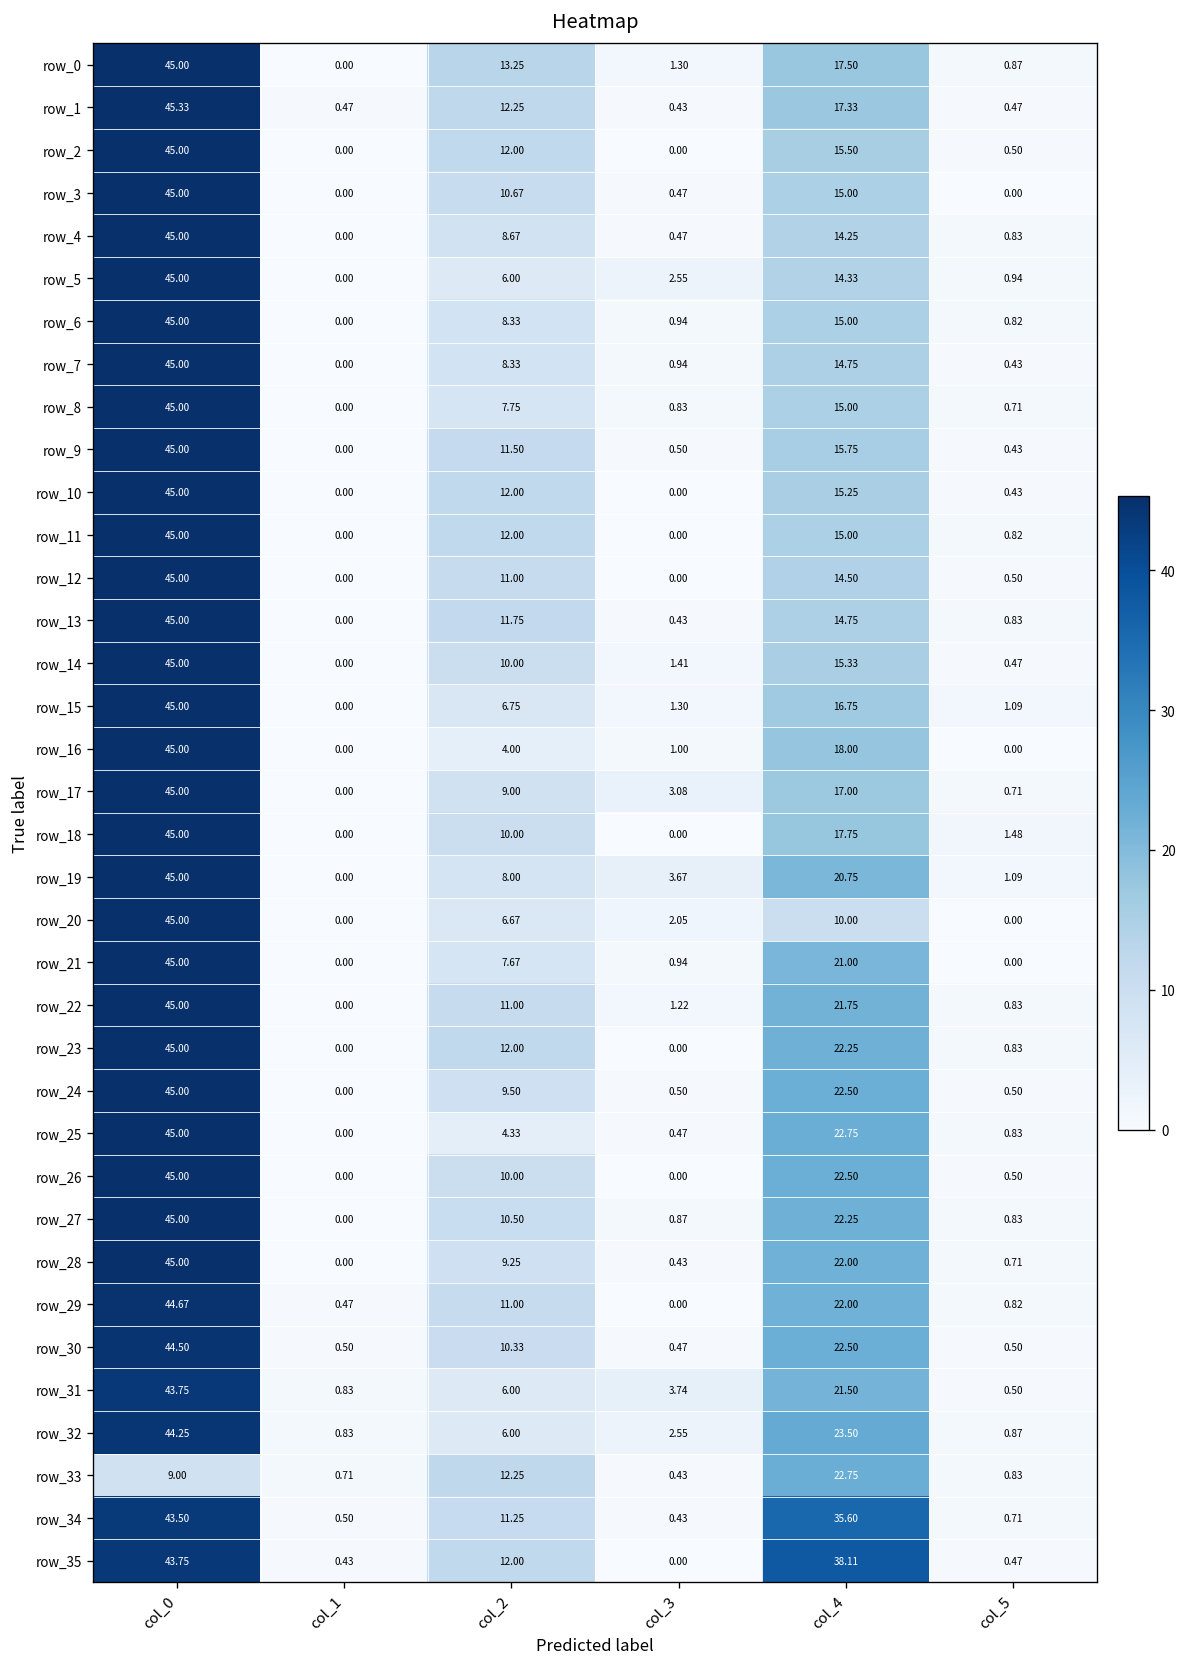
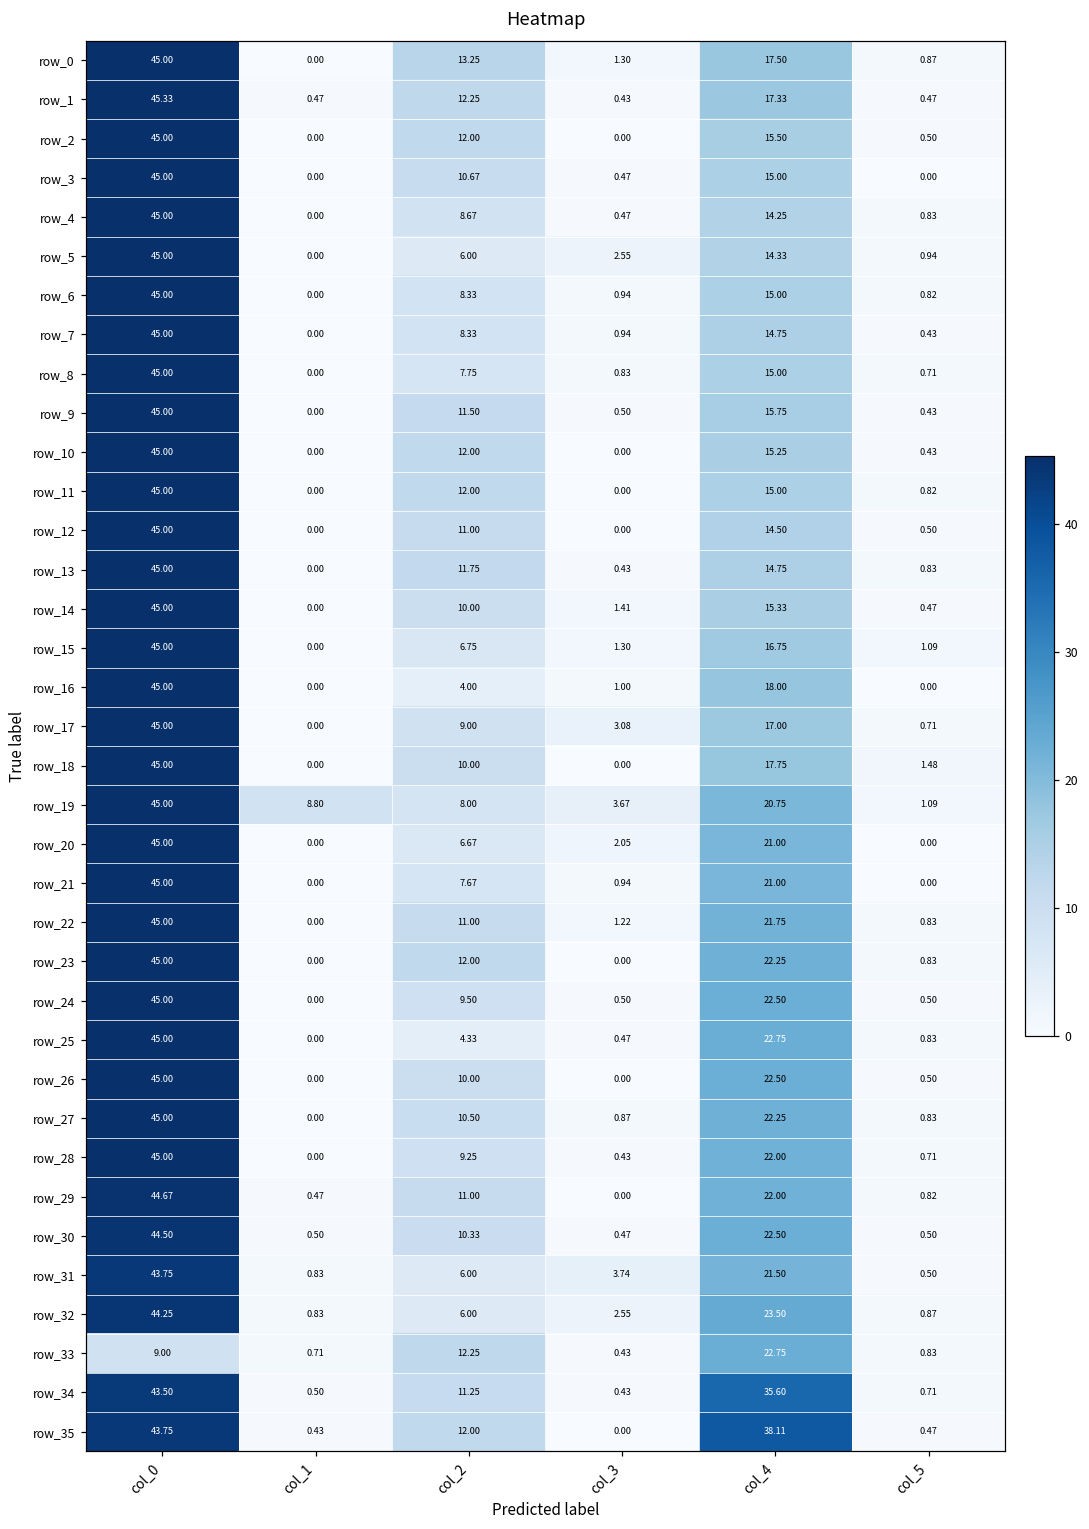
  {
    "row_19": {
      "col_0": 45.00,
-     "col_1": 0.00,
+     "col_1": 8.80,
      "col_2": 8.00,
      "col_3": 3.67,
      "col_4": 20.75,
      "col_5": 1.09
    },
    "row_20": {
      "col_0": 45.00,
      "col_1": 0.00,
      "col_2": 6.67,
      "col_3": 2.05,
-     "col_4": 10.00,
+     "col_4": 21.00,
      "col_5": 0.00
    }
  }
